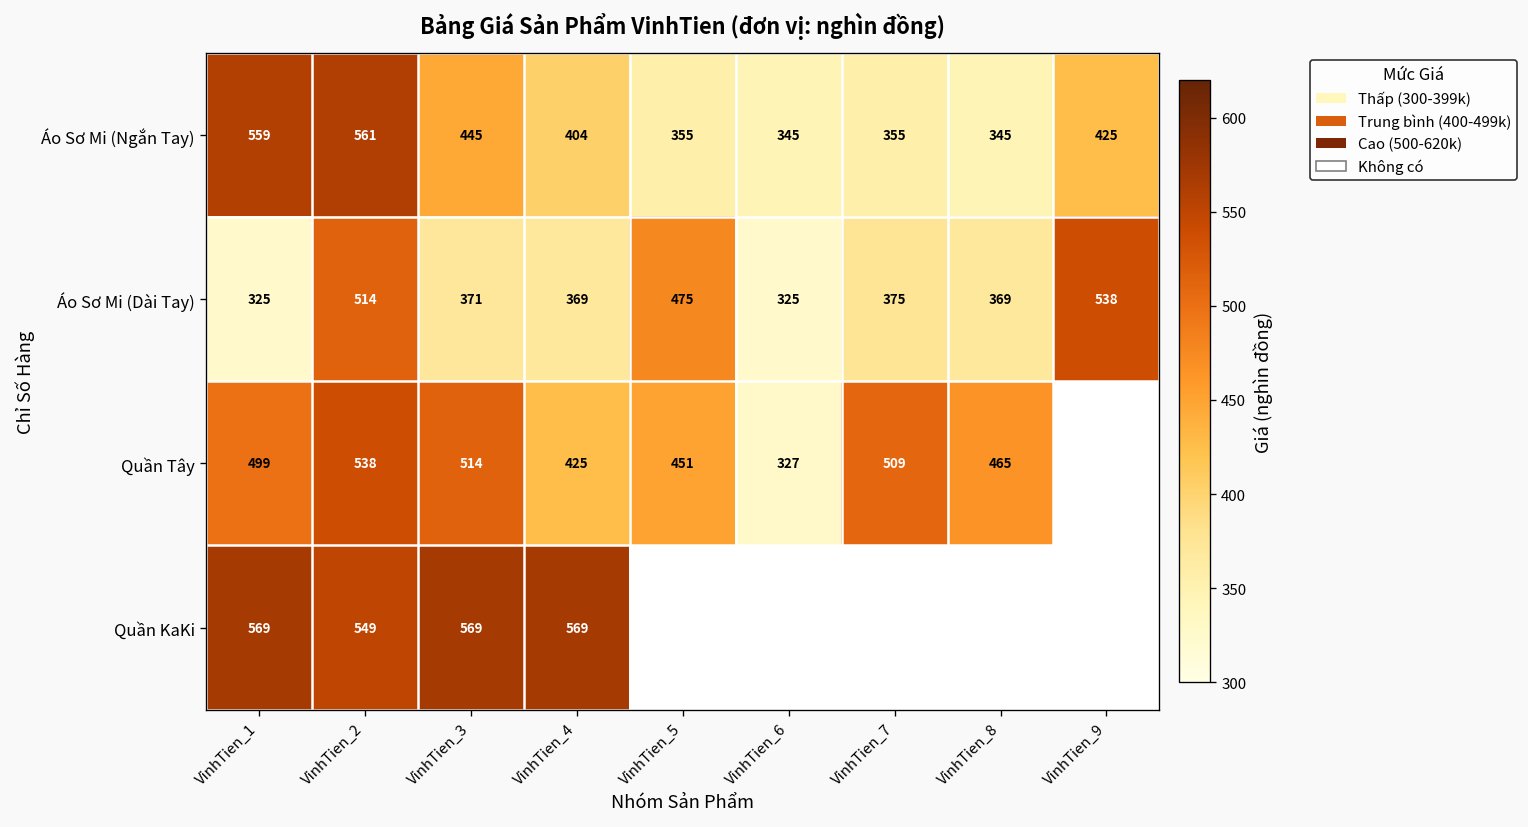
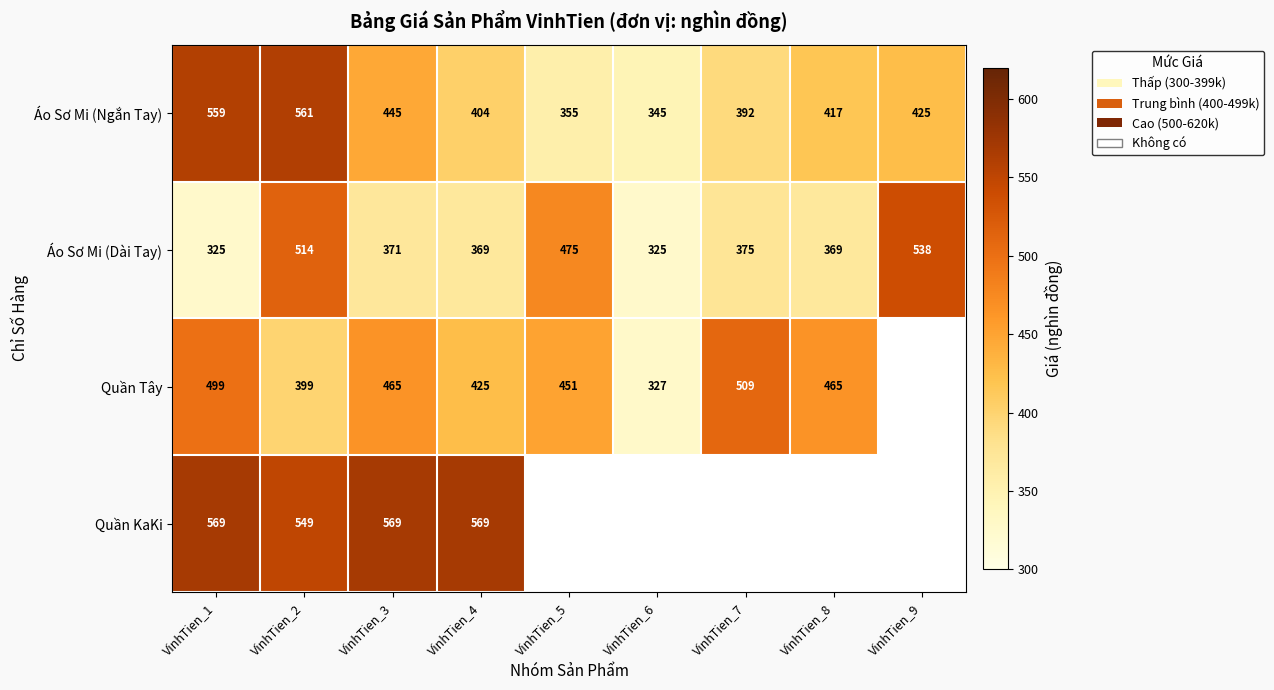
  {
    "Áo Sơ Mi (Ngắn Tay)": {
      "VinhTien_1": 559,
      "VinhTien_2": 561,
      "VinhTien_3": 445,
      "VinhTien_4": 404,
      "VinhTien_5": 355,
      "VinhTien_6": 345,
-     "VinhTien_7": 355,
-     "VinhTien_8": 345,
+     "VinhTien_7": 392,
+     "VinhTien_8": 417,
      "VinhTien_9": 425
    },
    "Áo Sơ Mi (Dài Tay)": {
      "VinhTien_1": 325,
      "VinhTien_2": 514,
      "VinhTien_3": 371,
      "VinhTien_4": 369,
      "VinhTien_5": 475,
      "VinhTien_6": 325,
      "VinhTien_7": 375,
      "VinhTien_8": 369,
      "VinhTien_9": 538
    },
    "Quần Tây": {
      "VinhTien_1": 499,
-     "VinhTien_2": 538,
-     "VinhTien_3": 514,
+     "VinhTien_2": 399,
+     "VinhTien_3": 465,
      "VinhTien_4": 425,
      "VinhTien_5": 451,
      "VinhTien_6": 327,
      "VinhTien_7": 509,
      "VinhTien_8": 465
    },
    "Quần KaKi": {
      "VinhTien_1": 569,
      "VinhTien_2": 549,
      "VinhTien_3": 569,
      "VinhTien_4": 569
    }
  }
